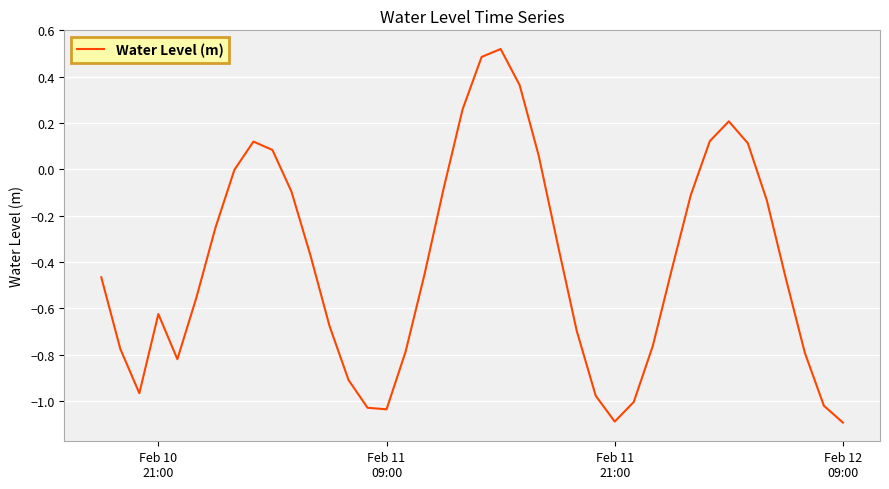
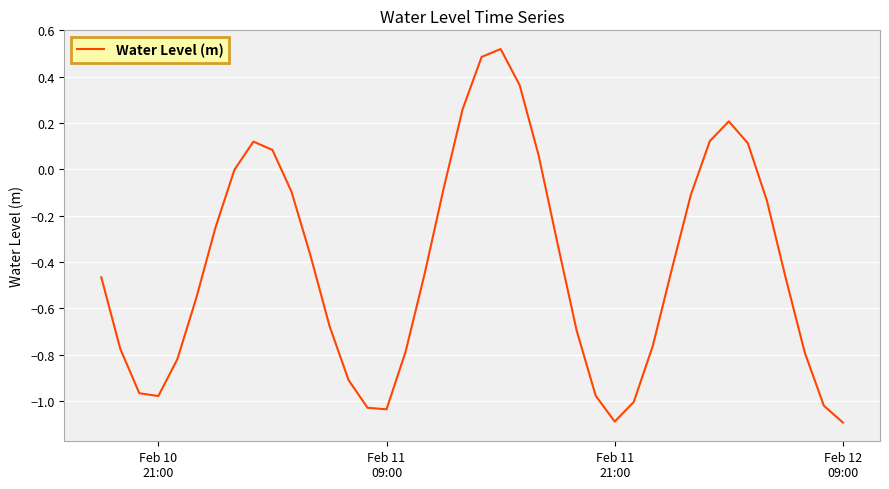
  {
-   "Feb 10 21:00": -0.62,
+   "Feb 10 21:00": -0.98,
    "Feb 11 09:00": -1.04,
    "Feb 11 21:00": -1.09,
    "Feb 12 09:00": -1.09
  }
